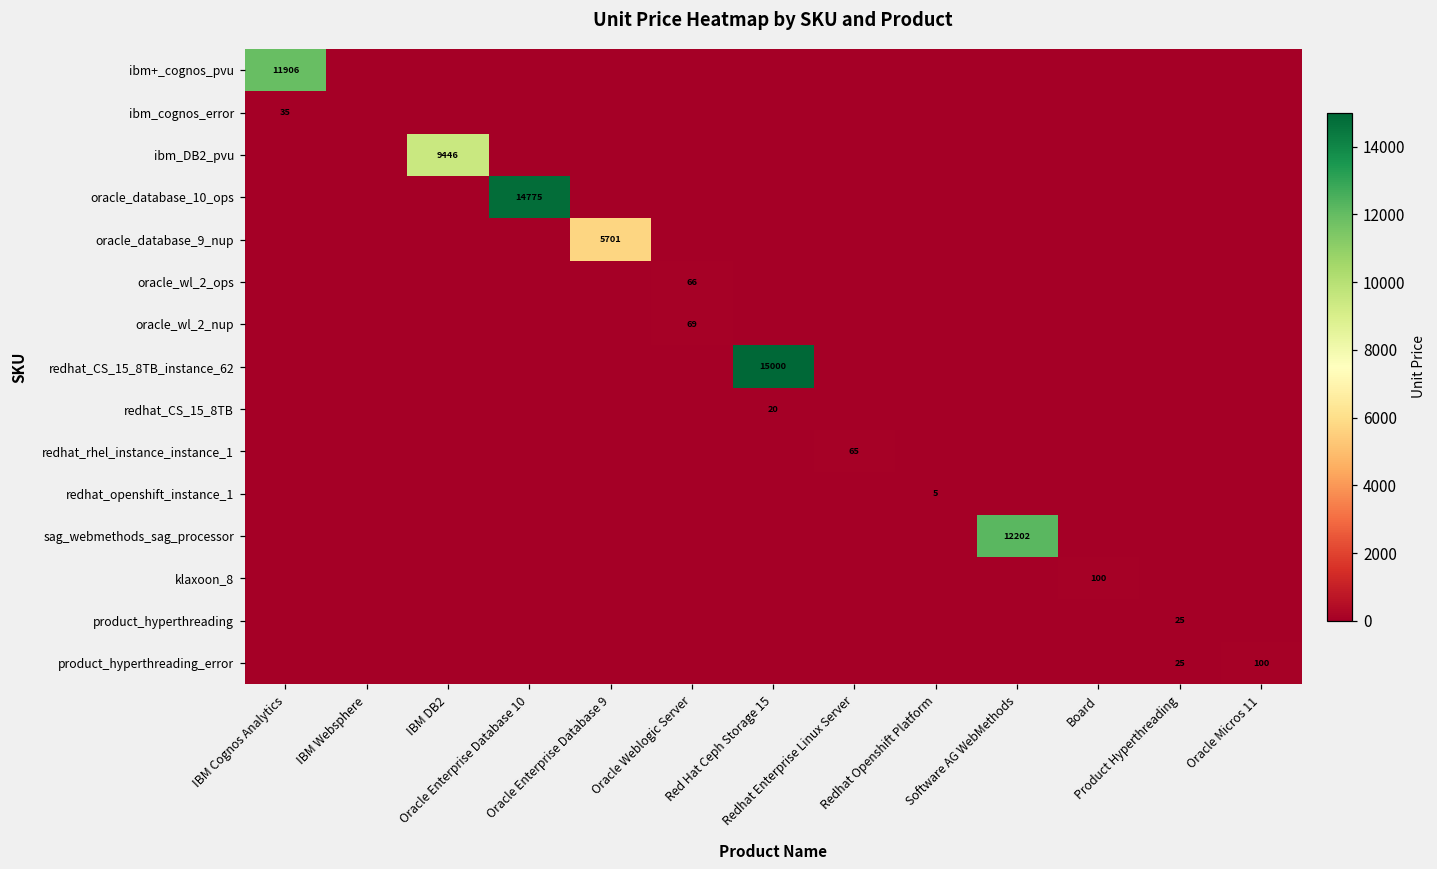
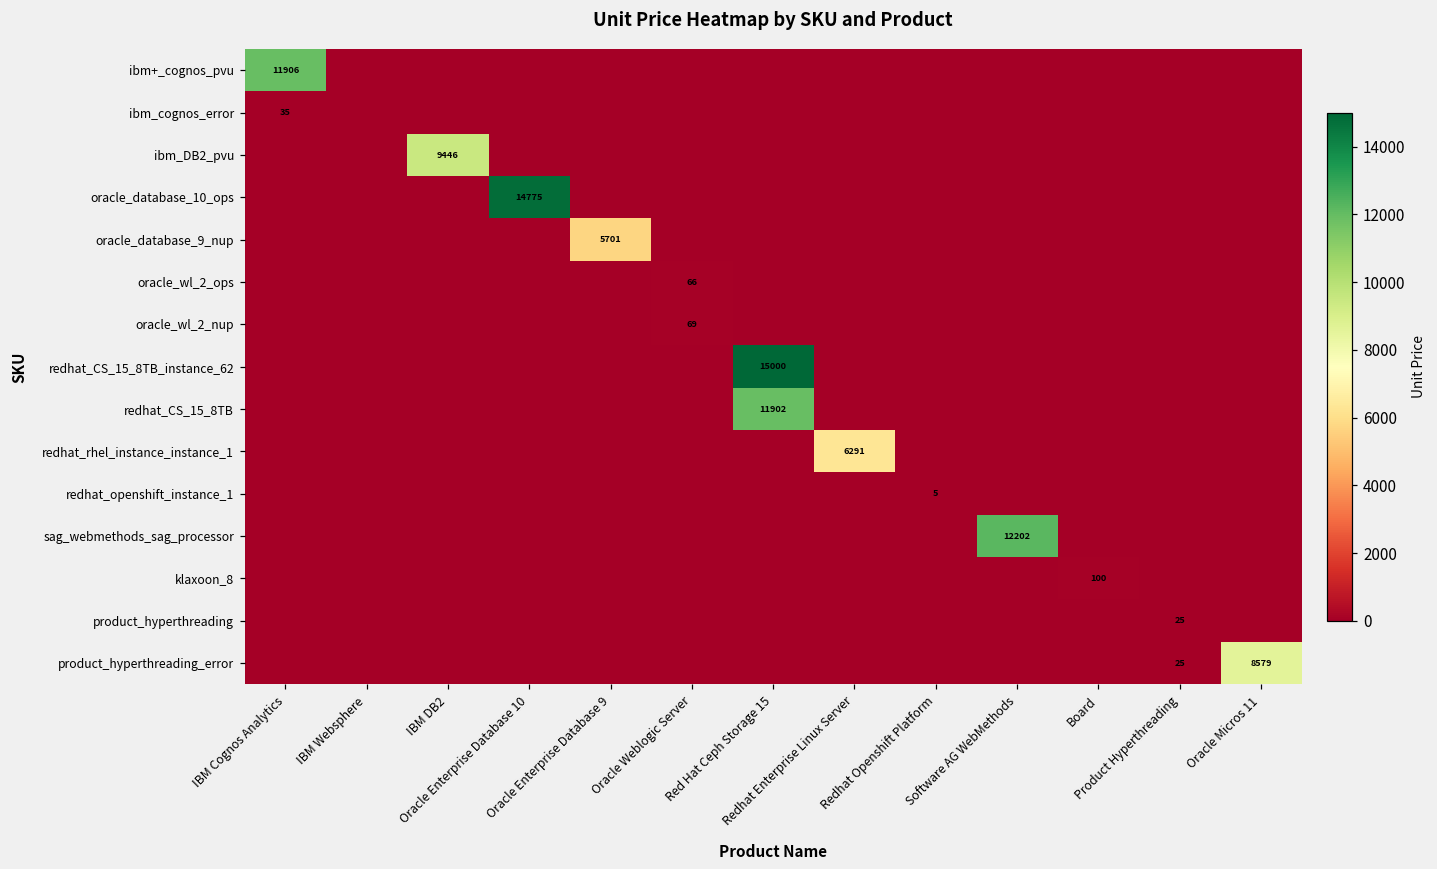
  {
    "ibm+_cognos_pvu": {
      "IBM Cognos Analytics": 11906
    },
    "ibm_cognos_error": {
      "IBM Cognos Analytics": 35
    },
    "ibm_DB2_pvu": {
      "IBM DB2": 9446
    },
    "oracle_database_10_ops": {
      "Oracle Enterprise Database 10": 14775
    },
    "oracle_database_9_nup": {
      "Oracle Enterprise Database 9": 5701
    },
    "oracle_wl_2_ops": {
      "Oracle Weblogic Server": 66
    },
    "oracle_wl_2_nup": {
      "Oracle Weblogic Server": 69
    },
    "redhat_CS_15_8TB_instance_62": {
      "Red Hat Ceph Storage 15": 15000
    },
    "redhat_CS_15_8TB": {
-     "Red Hat Ceph Storage 15": 20
+     "Red Hat Ceph Storage 15": 11902
    },
    "redhat_rhel_instance_instance_1": {
-     "Redhat Enterprise Linux Server": 65
+     "Redhat Enterprise Linux Server": 6291
    },
    "redhat_openshift_instance_1": {
      "Redhat Openshift Platform": 5
    },
    "sag_webmethods_sag_processor": {
      "Software AG WebMethods": 12202
    },
    "klaxoon_8": {
      "Board": 100
    },
    "product_hyperthreading": {
      "Product Hyperthreading": 25
    },
    "product_hyperthreading_error": {
      "Product Hyperthreading": 25,
-     "Oracle Micros 11": 100
+     "Oracle Micros 11": 8579
    }
  }
